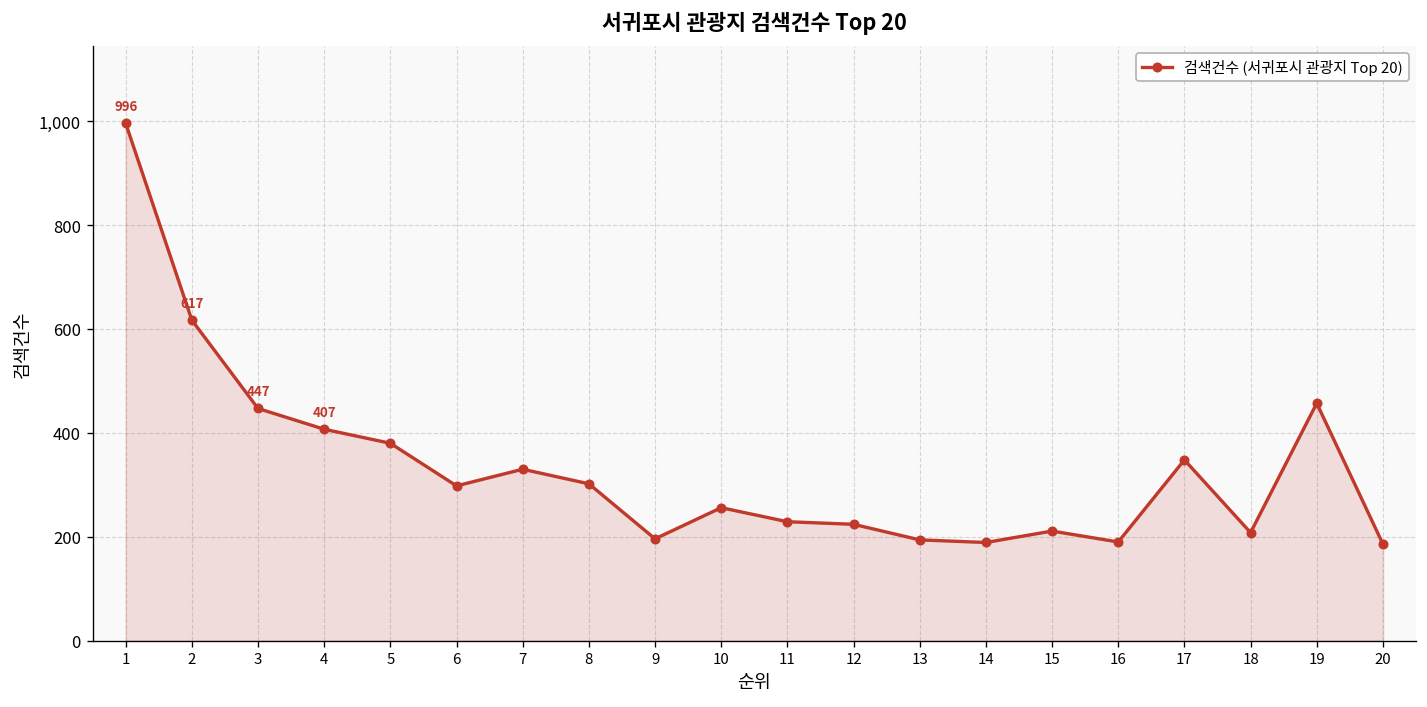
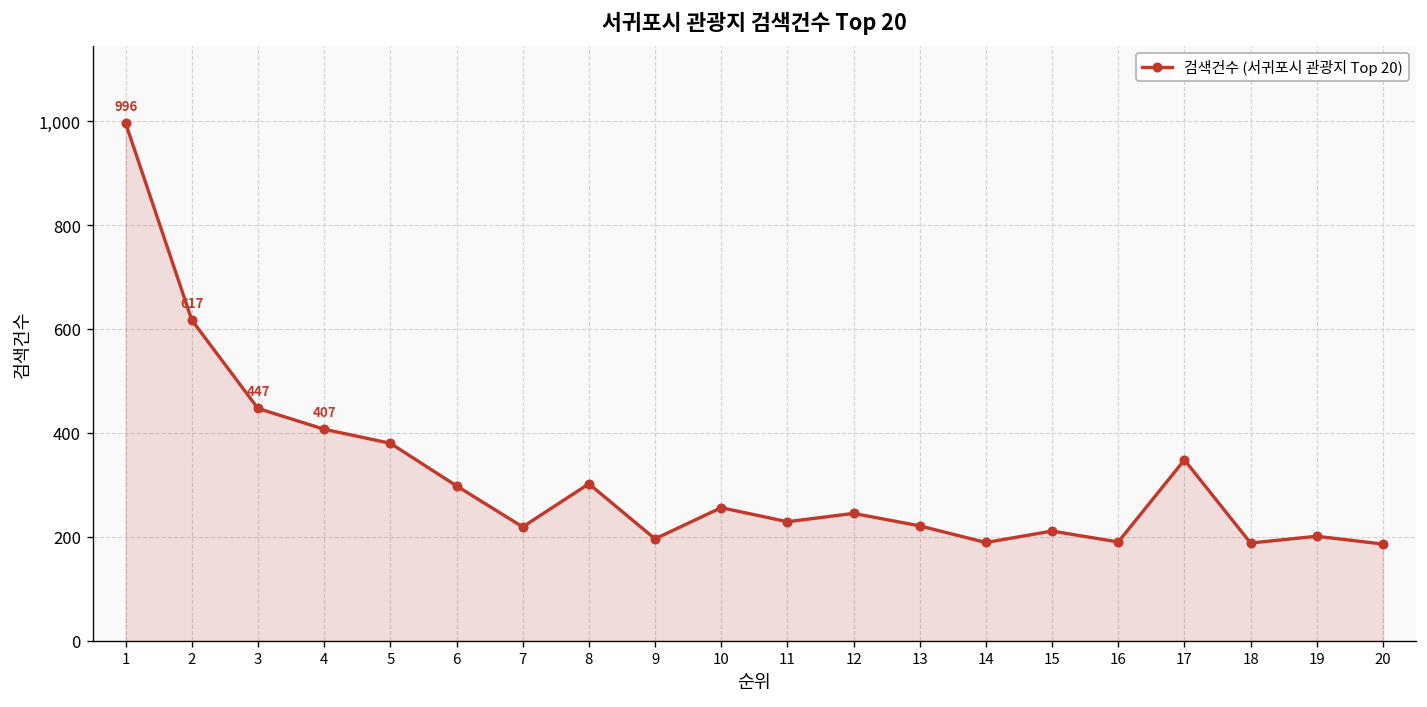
  {
    "5": 380,
    "6": 300,
-   "7": 330,
+   "7": 220,
    "8": 300,
    "9": 200,
    "10": 260,
    "11": 230,
-   "12": 220,
-   "13": 190,
+   "12": 250,
+   "13": 220,
    "14": 190,
    "15": 210,
    "16": 190,
    "17": 350,
-   "18": 210,
-   "19": 460,
+   "18": 190,
+   "19": 200,
    "20": 190
  }
